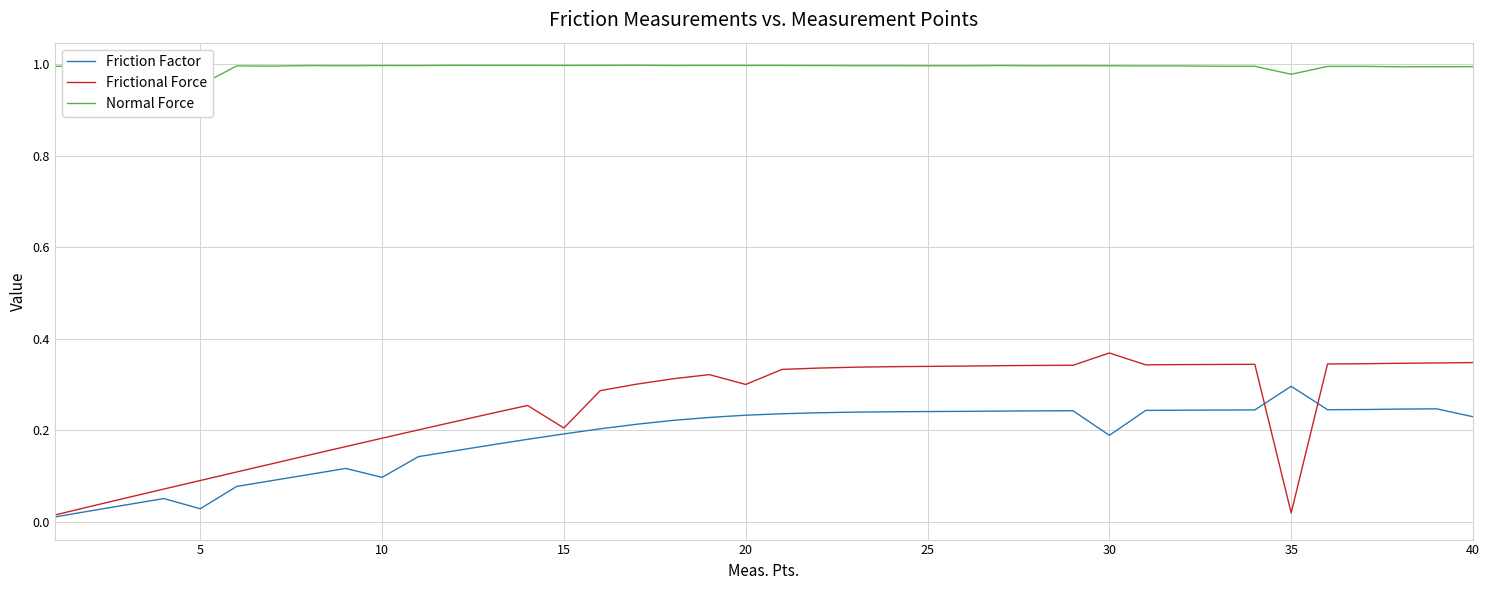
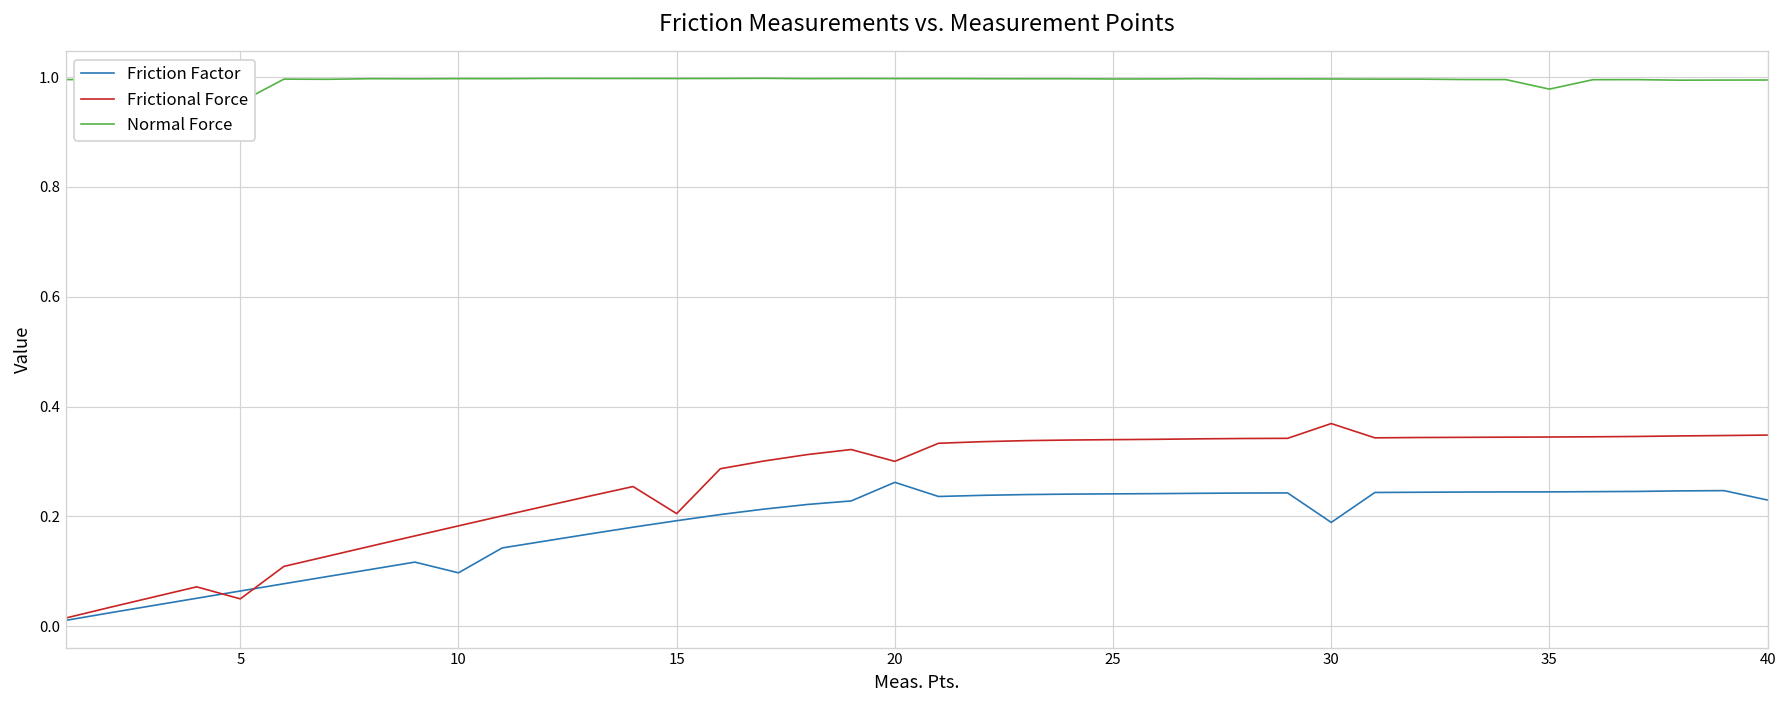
  {
    "Friction Factor": {
-     "5": 0.03,
+     "5": 0.06,
      "10": 0.10,
      "15": 0.19,
-     "20": 0.23,
+     "20": 0.26,
      "25": 0.24,
      "30": 0.19,
-     "35": 0.30,
+     "35": 0.24,
      "40": 0.23
    },
    "Frictional Force": {
-     "5": 0.09,
+     "5": 0.05,
      "10": 0.18,
      "15": 0.21,
      "20": 0.30,
      "25": 0.34,
      "30": 0.37,
-     "35": 0.02,
+     "35": 0.34,
      "40": 0.35
    },
    "Normal Force": {
      "10": 1.00,
      "15": 1.00,
      "20": 1.00,
      "25": 1.00,
      "30": 1.00,
      "35": 0.98,
      "40": 0.99
    }
  }
